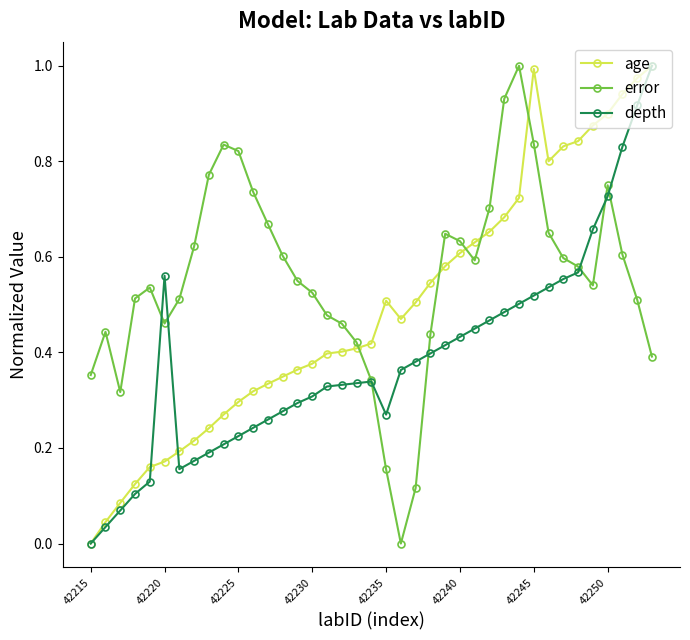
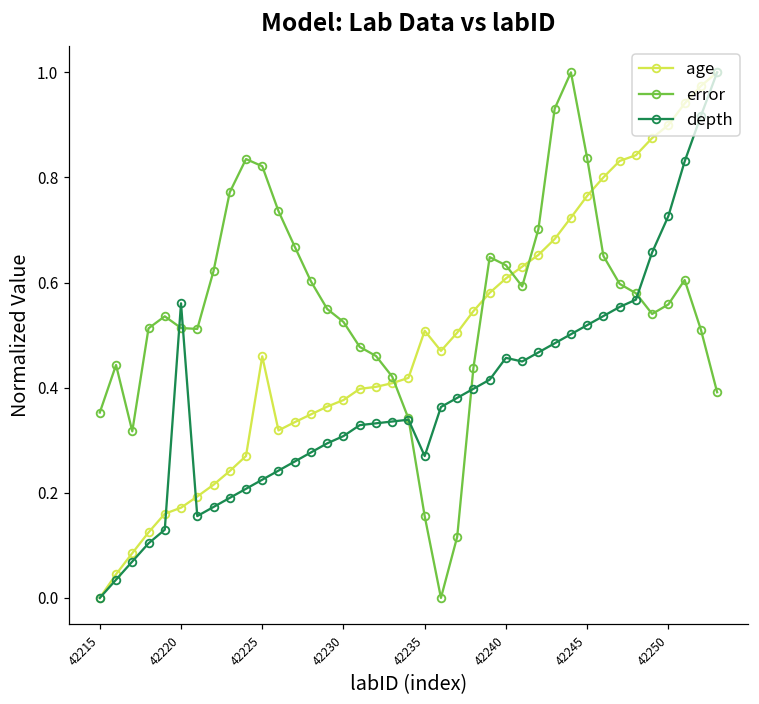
  {
    "age": {
      "42220": 0.17,
-     "42225": 0.30,
+     "42225": 0.46,
      "42230": 0.38,
      "42235": 0.51,
      "42240": 0.61,
-     "42245": 0.99
+     "42245": 0.76
    },
    "error": {
      "42215": 0.35,
-     "42220": 0.46,
+     "42220": 0.51,
      "42225": 0.82,
      "42230": 0.53,
      "42235": 0.16,
      "42240": 0.63,
      "42245": 0.84,
-     "42250": 0.75
+     "42250": 0.56
    },
    "depth": {
      "42220": 0.56,
      "42225": 0.22,
      "42230": 0.31,
      "42235": 0.27,
-     "42240": 0.43,
+     "42240": 0.46,
      "42245": 0.52,
      "42250": 0.73
    }
  }
